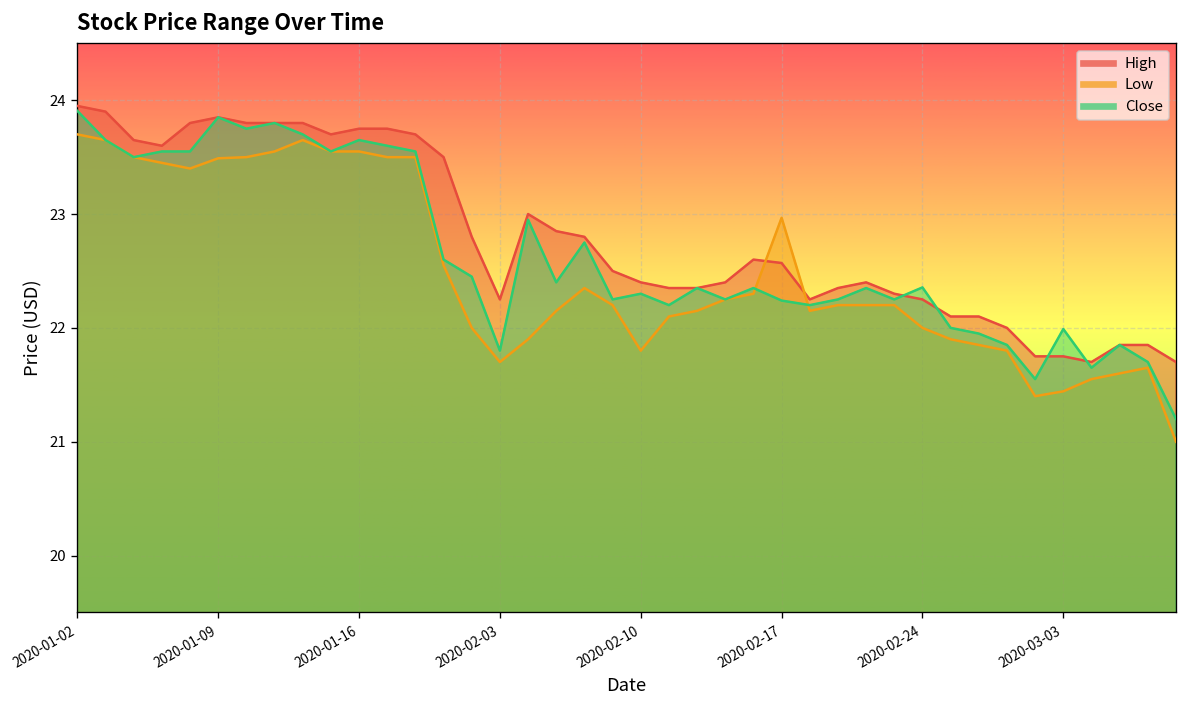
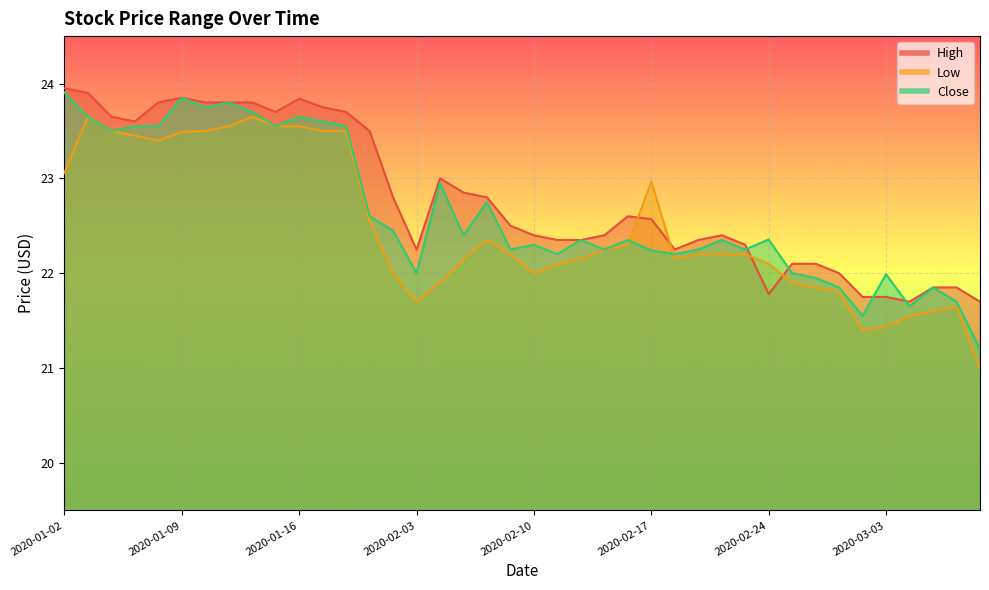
  {
    "High": {
      "2020-01-02": 24.0,
-     "2020-01-16": 23.75,
+     "2020-01-16": 23.84,
      "2020-02-03": 22.3,
      "2020-02-10": 22.4,
      "2020-02-17": 22.6,
-     "2020-02-24": 22.3,
+     "2020-02-24": 21.8,
      "2020-03-03": 21.8
    },
    "Low": {
-     "2020-01-02": 23.7,
+     "2020-01-02": 23.1,
      "2020-01-09": 23.5,
      "2020-01-16": 23.5,
      "2020-02-03": 21.7,
-     "2020-02-10": 21.8,
+     "2020-02-10": 22.0,
      "2020-02-17": 23.0,
-     "2020-02-24": 22.0,
+     "2020-02-24": 22.1,
      "2020-03-03": 21.4
    },
    "Close": {
      "2020-01-02": 23.9,
      "2020-01-16": 23.7,
-     "2020-02-03": 21.8,
+     "2020-02-03": 22.0,
      "2020-02-10": 22.3,
      "2020-02-17": 22.2,
      "2020-02-24": 22.4,
      "2020-03-03": 22.0
    }
  }
